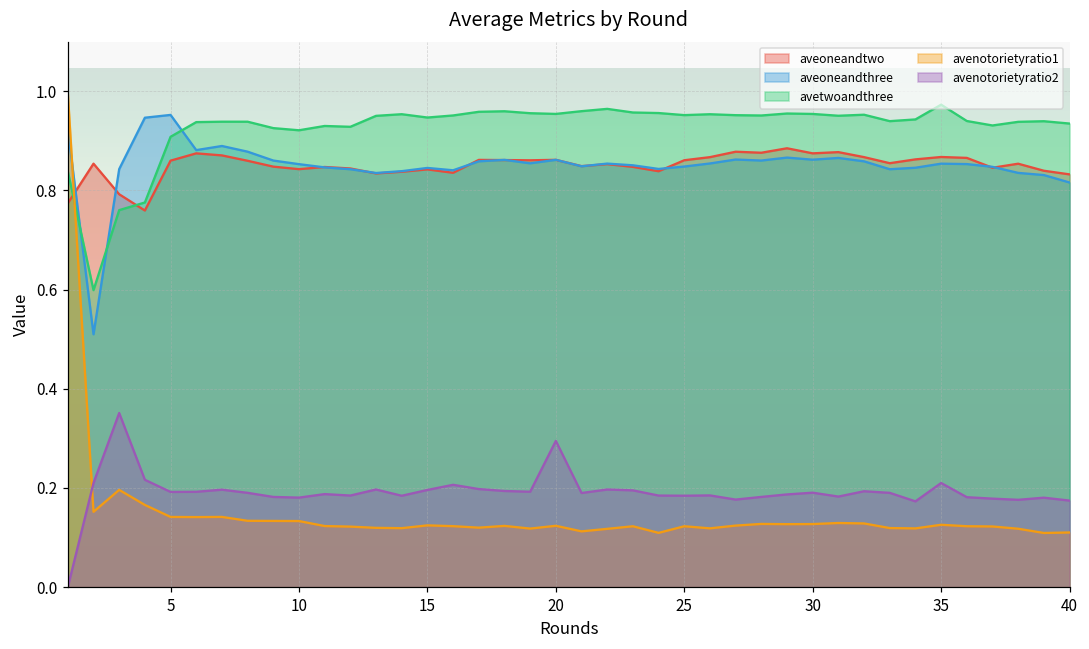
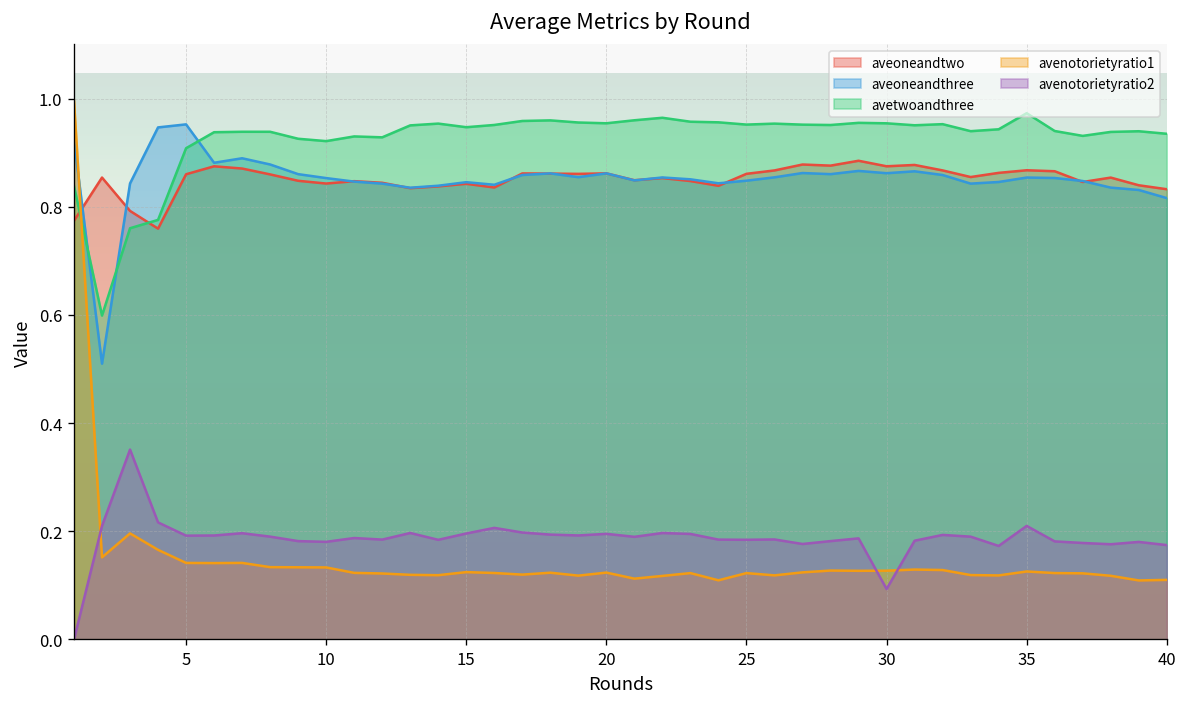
  {
    "aveoneandthree": {
      "5": 0.95,
      "10": 0.85,
      "25": 0.85,
      "30": 0.86,
      "35": 0.85,
      "40": 0.82
    },
    "avetwoandthree": {
      "5": 0.91,
      "10": 0.92,
      "15": 0.95,
      "20": 0.95,
      "25": 0.95,
      "30": 0.95,
      "35": 0.97,
      "40": 0.93
    },
    "avenotorietyratio2": {
      "5": 0.19,
      "10": 0.18,
      "15": 0.20,
-     "20": 0.29,
+     "20": 0.20,
      "25": 0.18,
-     "30": 0.19,
+     "30": 0.09,
      "35": 0.21,
      "40": 0.17
    }
  }
